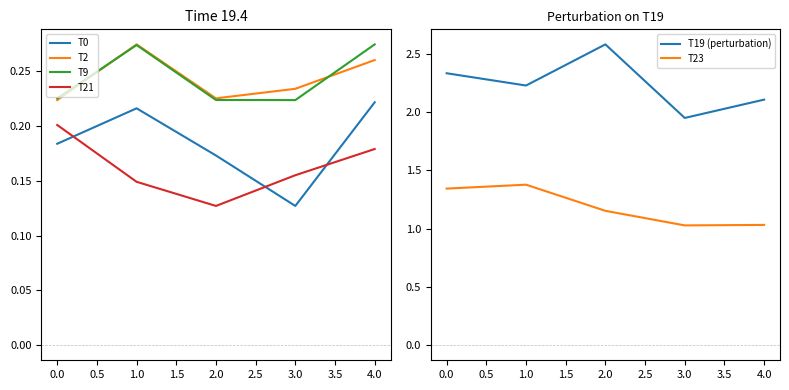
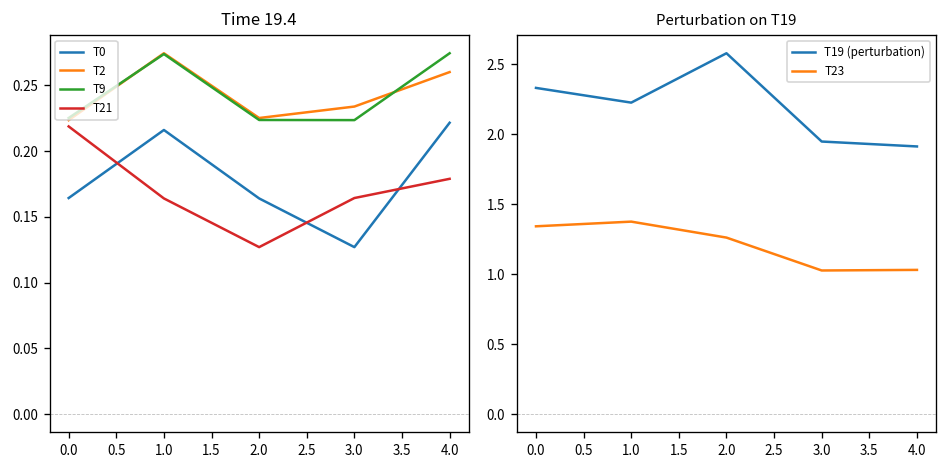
  {
    "Time 19.4": {
      "T0": {
-       "0.0": 0.184,
+       "0.0": 0.164,
        "1.0": 0.216,
-       "2.0": 0.173,
+       "2.0": 0.164,
        "3.0": 0.127,
        "4.0": 0.222
      },
      "T2": {
        "3.0": 0.234,
        "4.0": 0.260
      },
      "T9": {
        "3.0": 0.224,
        "4.0": 0.274
      },
      "T21": {
-       "0.0": 0.201,
-       "1.0": 0.149,
+       "0.0": 0.219,
+       "1.0": 0.164,
        "2.0": 0.127,
-       "3.0": 0.155,
+       "3.0": 0.164,
        "4.0": 0.179
      }
    },
    "Perturbation on T19": {
      "T19 (perturbation)": {
        "0.0": 2.33,
        "1.0": 2.23,
        "2.0": 2.58,
        "3.0": 1.95,
-       "4.0": 2.10
+       "4.0": 1.91
      },
      "T23": {
        "0.0": 1.34,
        "1.0": 1.38,
-       "2.0": 1.15,
+       "2.0": 1.26,
        "3.0": 1.03,
        "4.0": 1.03
      }
    }
  }
